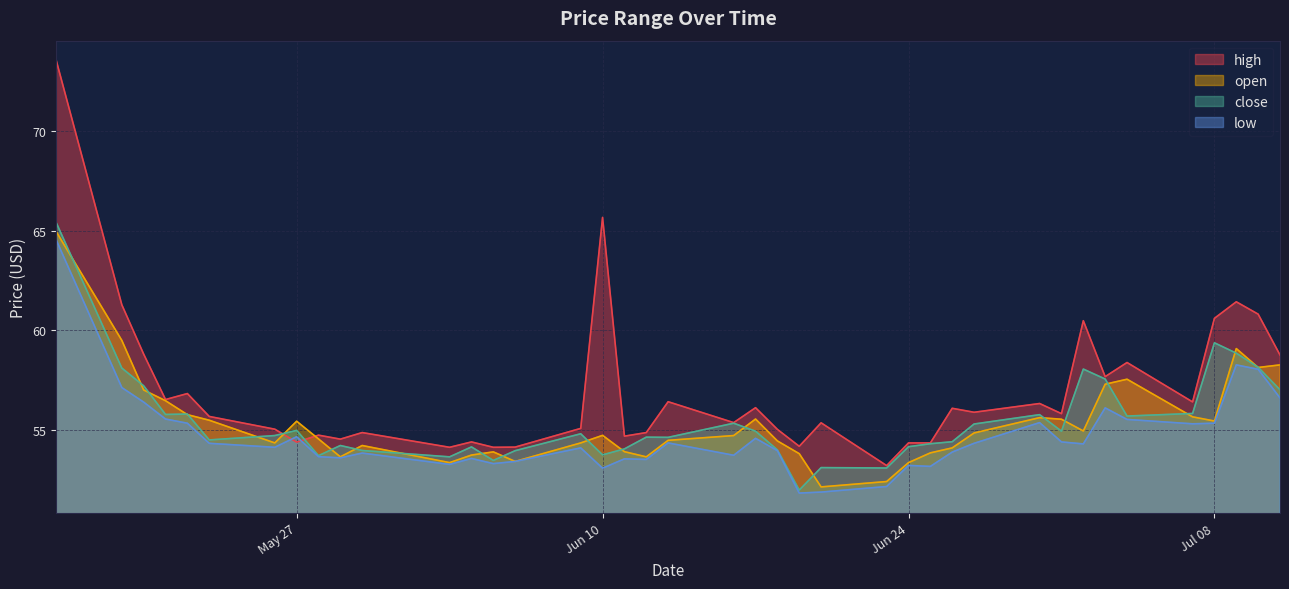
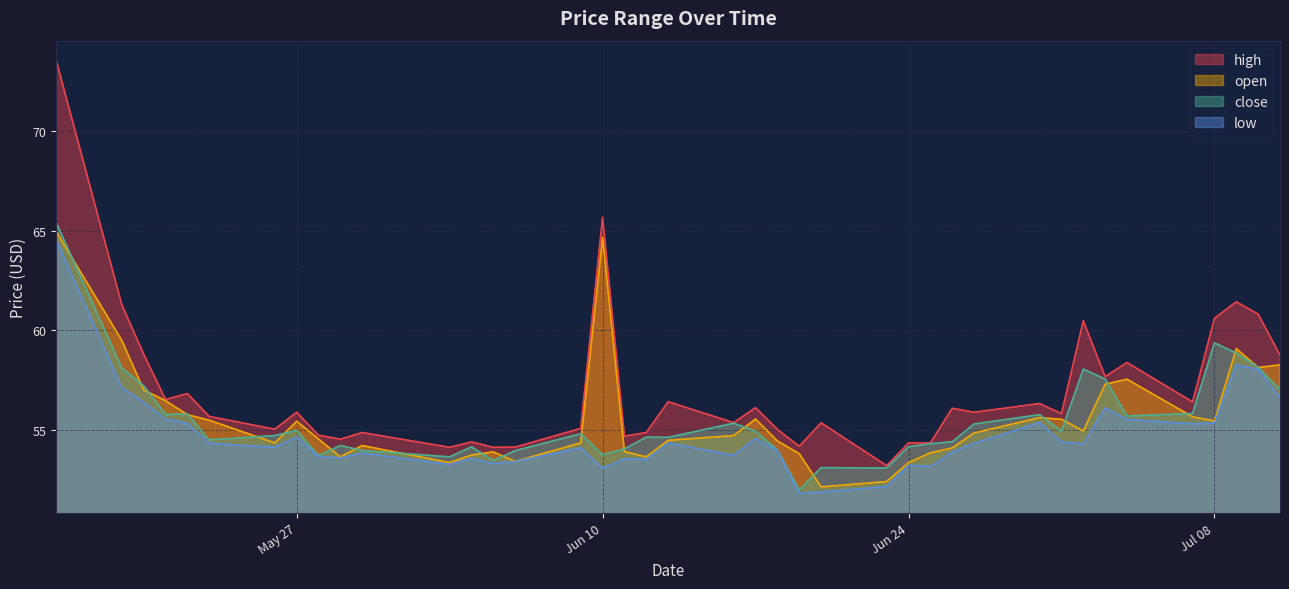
  {
    "high": {
-     "May 27": 54.4,
+     "May 27": 55.9,
      "Jun 10": 65.7,
      "Jun 24": 54.3,
      "Jul 08": 60.6
    },
    "open": {
      "May 27": 55.4,
-     "Jun 10": 54.7,
+     "Jun 10": 64.7,
      "Jun 24": 53.3
    }
  }
